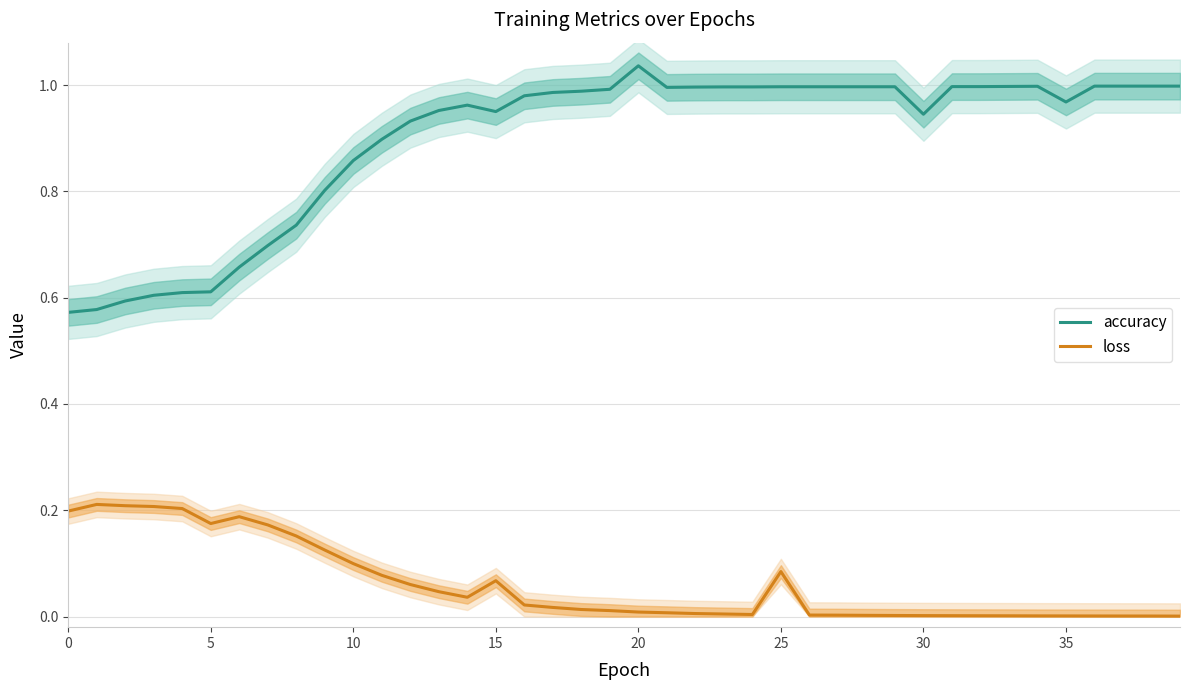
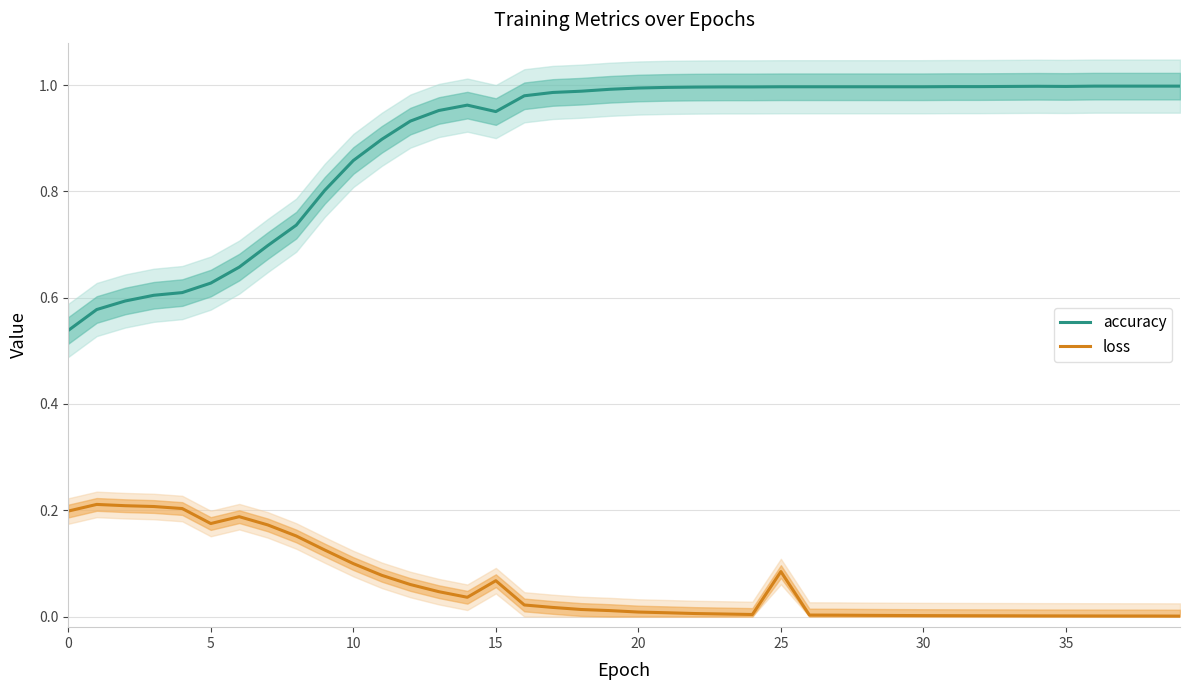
  {
    "accuracy": {
-     "0": 0.57,
-     "5": 0.61,
+     "0": 0.54,
+     "5": 0.63,
      "10": 0.86,
      "15": 0.95,
-     "20": 1.04,
+     "20": 0.99,
      "25": 1.00,
-     "30": 0.95,
-     "35": 0.97
+     "30": 1.00,
+     "35": 1.00
    },
    "loss": {
      "0": 0.20,
      "5": 0.18,
      "10": 0.10,
      "15": 0.07,
      "20": 0.01,
      "25": 0.08,
      "30": 0.00,
      "35": 0.00
    }
  }
